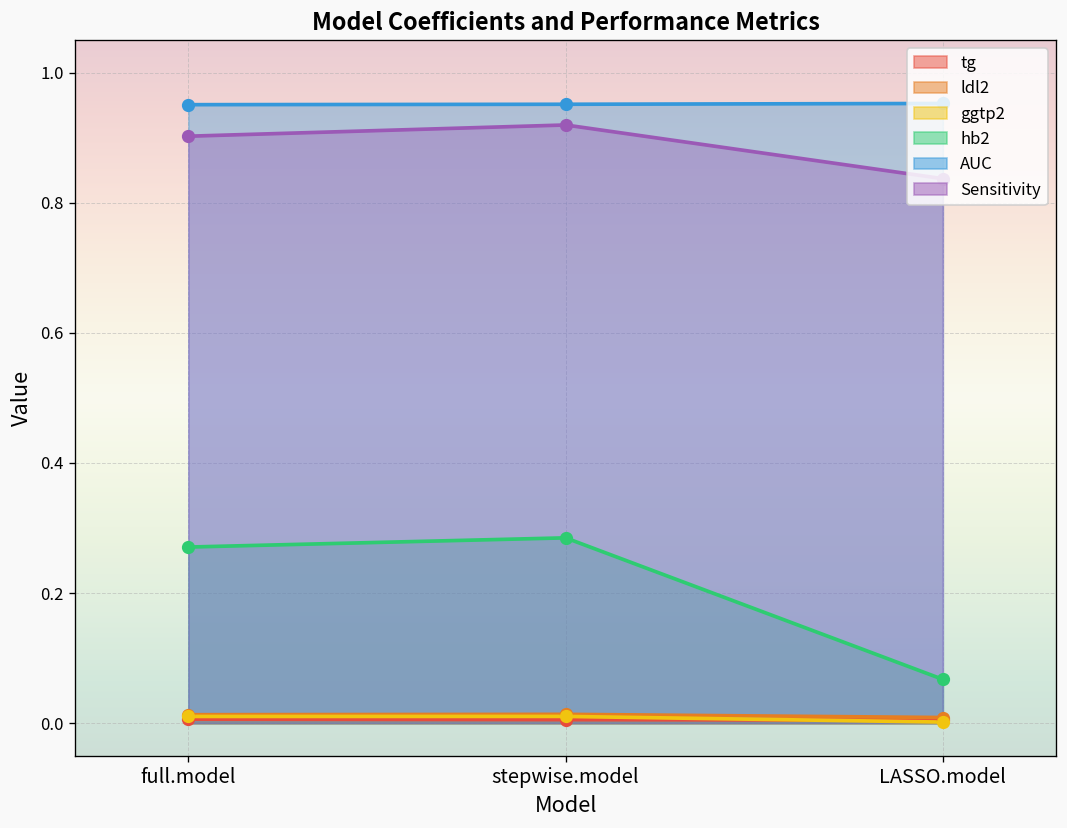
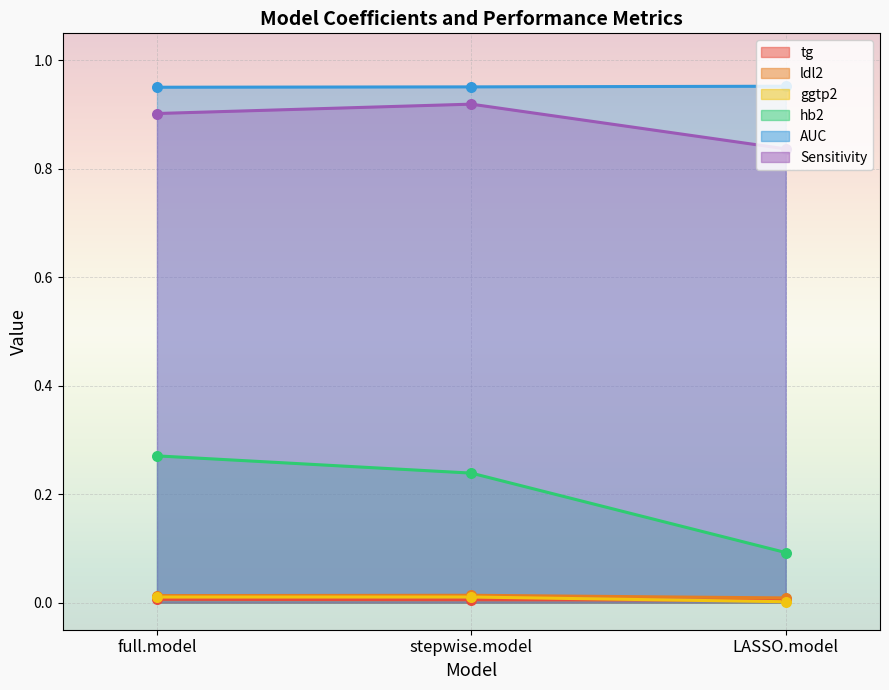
  {
    "hb2": {
      "full.model": 0.27,
-     "stepwise.model": 0.28,
-     "LASSO.model": 0.07
+     "stepwise.model": 0.24,
+     "LASSO.model": 0.09
    },
    "AUC": {
      "full.model": 0.95,
      "stepwise.model": 0.95
    },
    "Sensitivity": {
      "full.model": 0.90,
      "stepwise.model": 0.92
    }
  }
